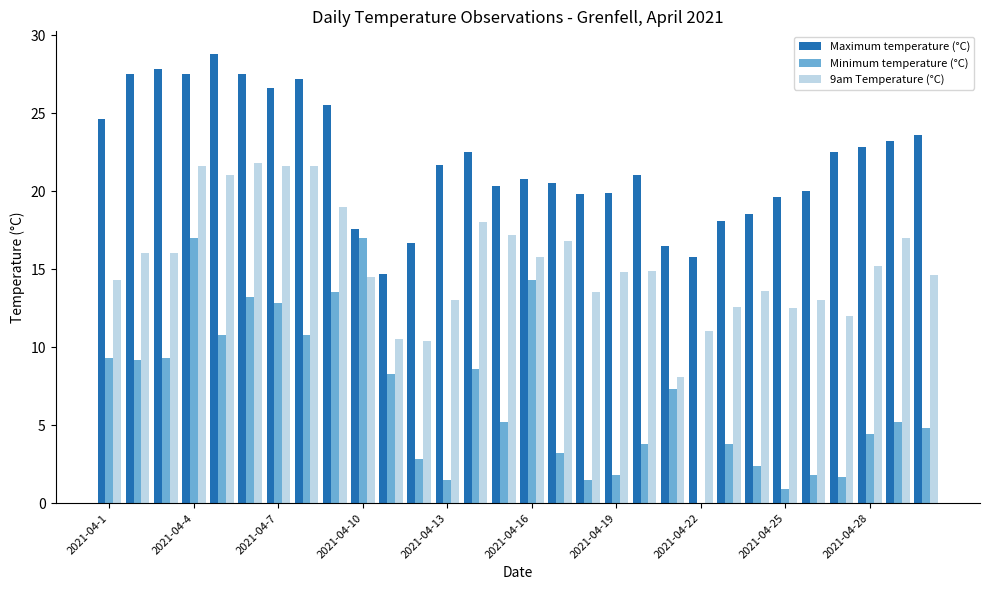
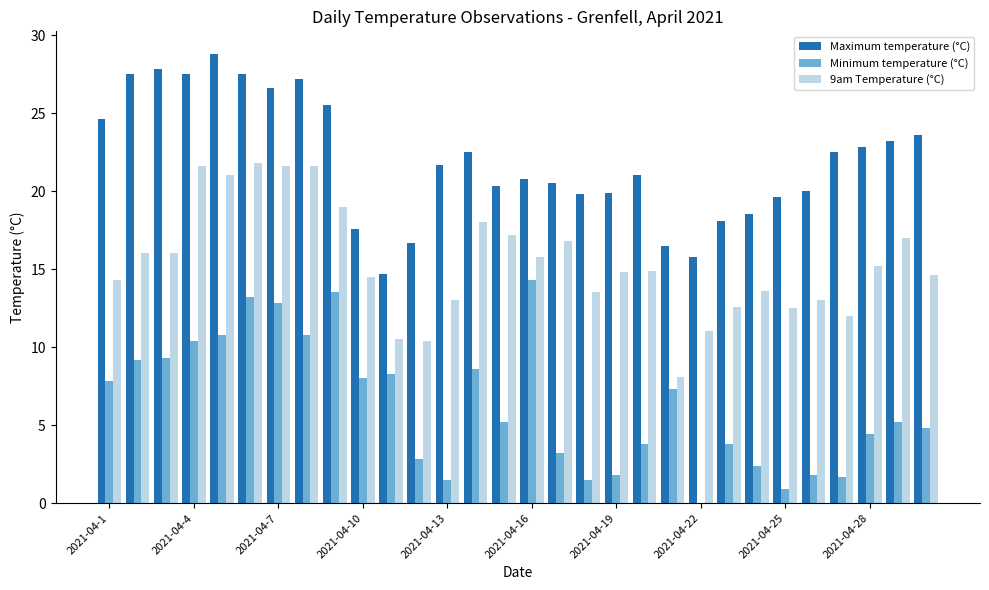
  {
    "Minimum temperature (°C)": {
-     "2021-04-1": 9.3,
-     "2021-04-4": 17.0,
+     "2021-04-1": 7.8,
+     "2021-04-4": 10.4,
      "2021-04-7": 12.8,
-     "2021-04-10": 17,
+     "2021-04-10": 8,
      "2021-04-13": 1.5,
      "2021-04-16": 14.3,
      "2021-04-19": 1.8,
      "2021-04-22": 0.0,
      "2021-04-25": 0.9,
      "2021-04-28": 4.4
    }
  }
